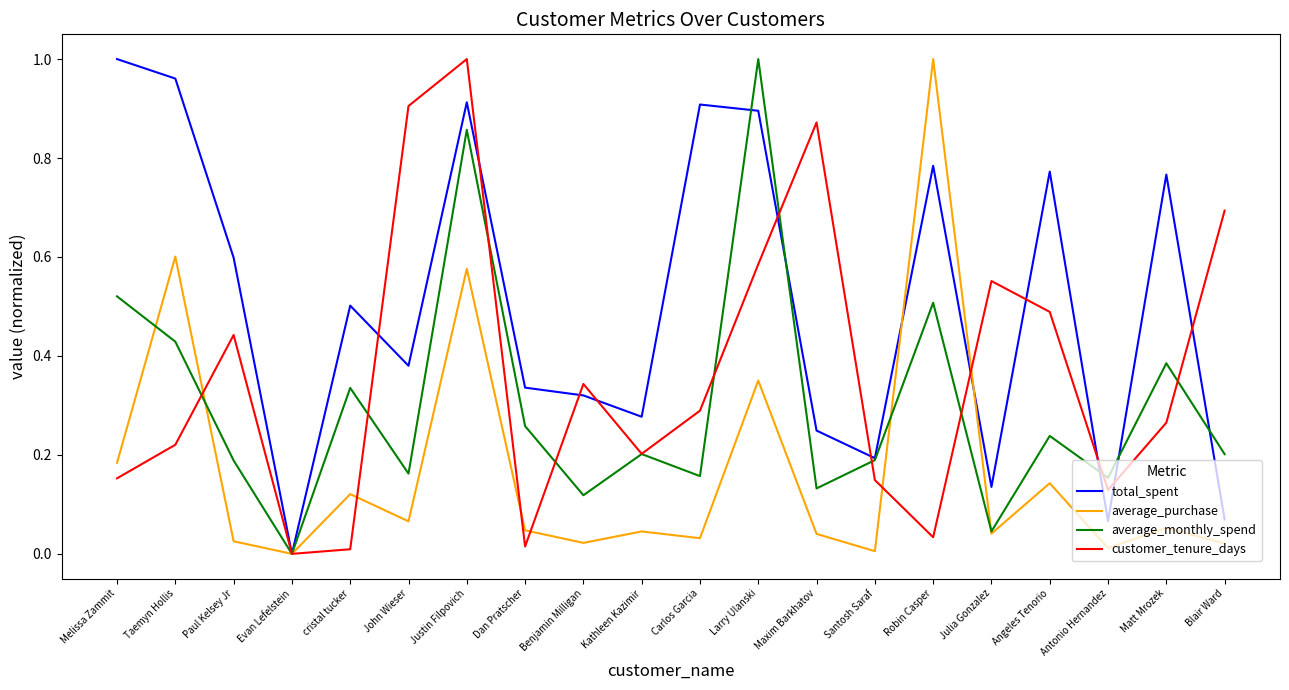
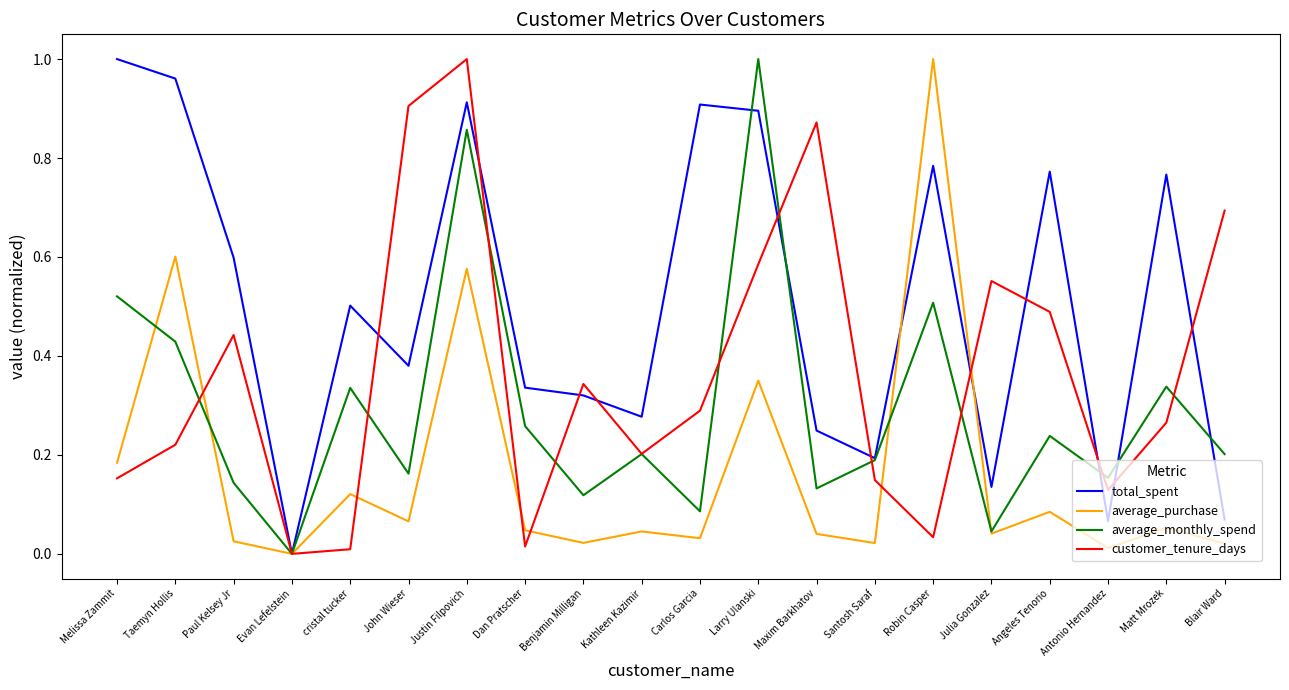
  {
    "total_spent": {
      "Melissa Zammit": 1.00,
      "Taemyn Hollis": 0.96,
      "Paul Kelsey Jr": 0.60,
      "cristal tucker": 0.50,
      "John Wieser": 0.38,
      "Justin Filpovich": 0.91,
      "Dan Pratscher": 0.34,
      "Benjamin Milligan": 0.32,
      "Kathleen Kazimir": 0.28,
      "Carlos Garcia": 0.91,
      "Larry Ulanski": 0.90,
      "Maxim Barkhatov": 0.25,
      "Robin Casper": 0.78,
      "Julia Gonzalez": 0.14,
      "Angeles Tenorio": 0.77,
      "Matt Mrozek": 0.77
    },
    "average_purchase": {
      "Melissa Zammit": 0.18,
      "Taemyn Hollis": 0.60,
      "Paul Kelsey Jr": 0.03,
      "cristal tucker": 0.12,
      "John Wieser": 0.07,
      "Justin Filpovich": 0.58,
      "Dan Pratscher": 0.05,
      "Benjamin Milligan": 0.02,
      "Kathleen Kazimir": 0.05,
      "Carlos Garcia": 0.03,
      "Larry Ulanski": 0.35,
      "Maxim Barkhatov": 0.04,
-     "Santosh Saraf": 0.01,
+     "Santosh Saraf": 0.02,
      "Robin Casper": 1.00,
-     "Angeles Tenorio": 0.14
+     "Angeles Tenorio": 0.09
    },
    "average_monthly_spend": {
      "Melissa Zammit": 0.52,
      "Taemyn Hollis": 0.43,
-     "Paul Kelsey Jr": 0.19,
+     "Paul Kelsey Jr": 0.14,
      "cristal tucker": 0.34,
      "John Wieser": 0.16,
      "Justin Filpovich": 0.86,
      "Dan Pratscher": 0.26,
      "Benjamin Milligan": 0.12,
-     "Carlos Garcia": 0.16,
+     "Carlos Garcia": 0.09,
      "Larry Ulanski": 1.00,
      "Maxim Barkhatov": 0.13,
      "Robin Casper": 0.51,
      "Angeles Tenorio": 0.24,
-     "Matt Mrozek": 0.39,
+     "Matt Mrozek": 0.34,
      "Blair Ward": 0.20
    },
    "customer_tenure_days": {
      "Melissa Zammit": 0.15,
      "Taemyn Hollis": 0.22,
      "Paul Kelsey Jr": 0.44,
      "cristal tucker": 0.01,
      "John Wieser": 0.91,
      "Justin Filpovich": 1.00,
      "Dan Pratscher": 0.01,
      "Benjamin Milligan": 0.34,
      "Carlos Garcia": 0.29,
      "Larry Ulanski": 0.59,
      "Maxim Barkhatov": 0.87,
      "Santosh Saraf": 0.15,
      "Robin Casper": 0.03,
      "Julia Gonzalez": 0.55,
      "Angeles Tenorio": 0.49,
      "Matt Mrozek": 0.27,
      "Blair Ward": 0.69
    }
  }
